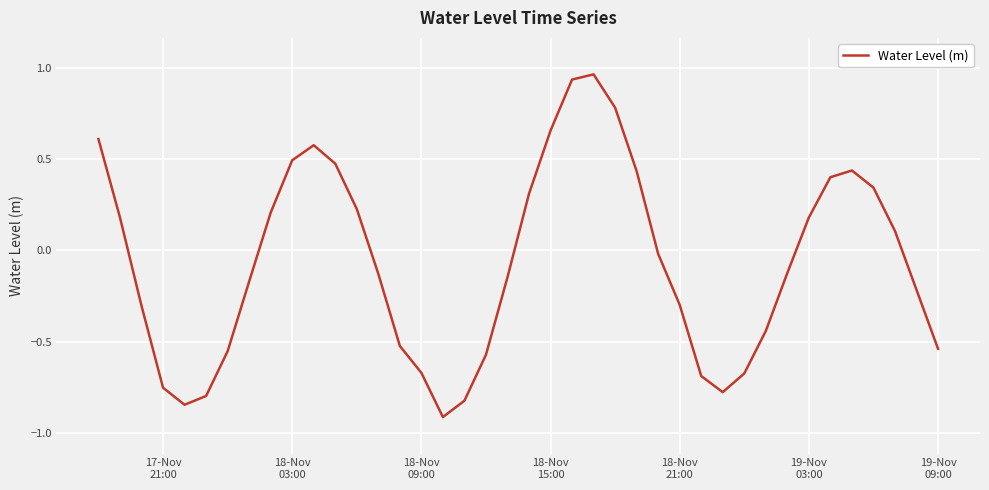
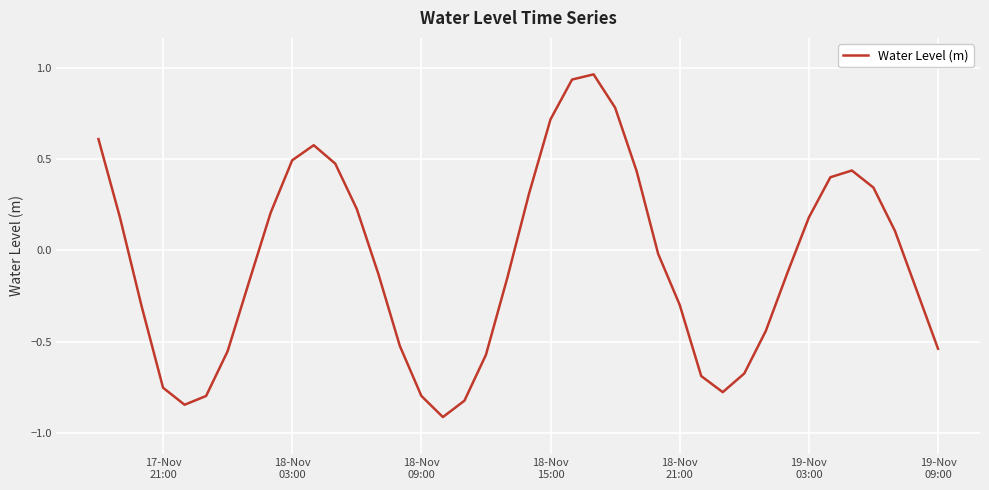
  {
    "17-Nov 21:00": -0.75,
    "18-Nov 03:00": 0.49,
-   "18-Nov 09:00": -0.67,
-   "18-Nov 15:00": 0.66,
+   "18-Nov 09:00": -0.80,
+   "18-Nov 15:00": 0.72,
    "18-Nov 21:00": -0.30,
    "19-Nov 03:00": 0.18,
    "19-Nov 09:00": -0.54
  }
